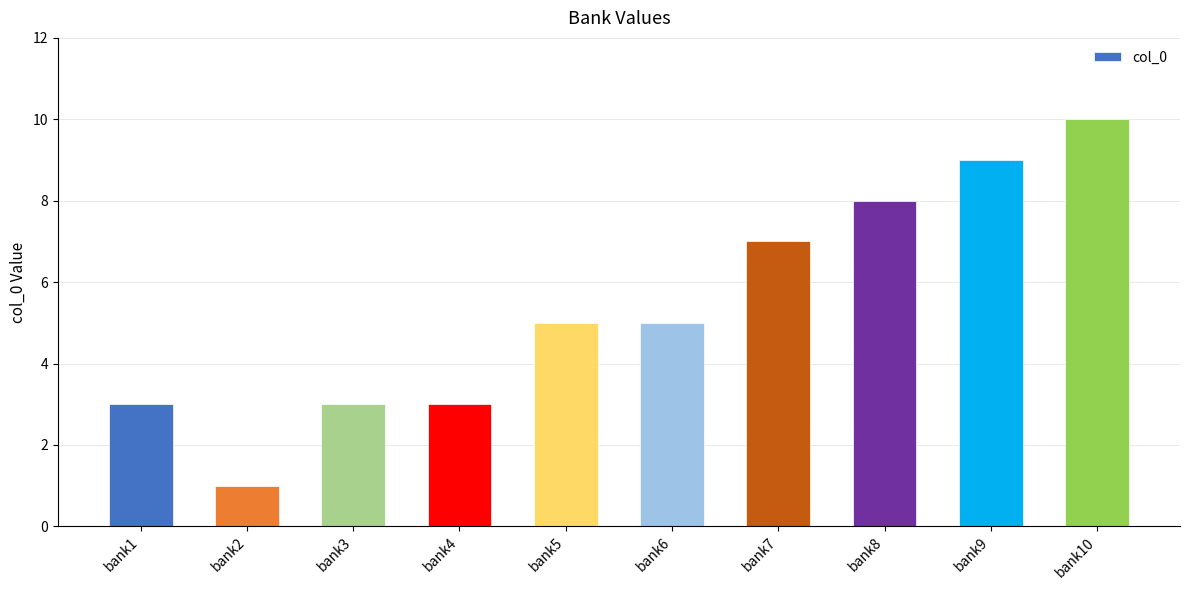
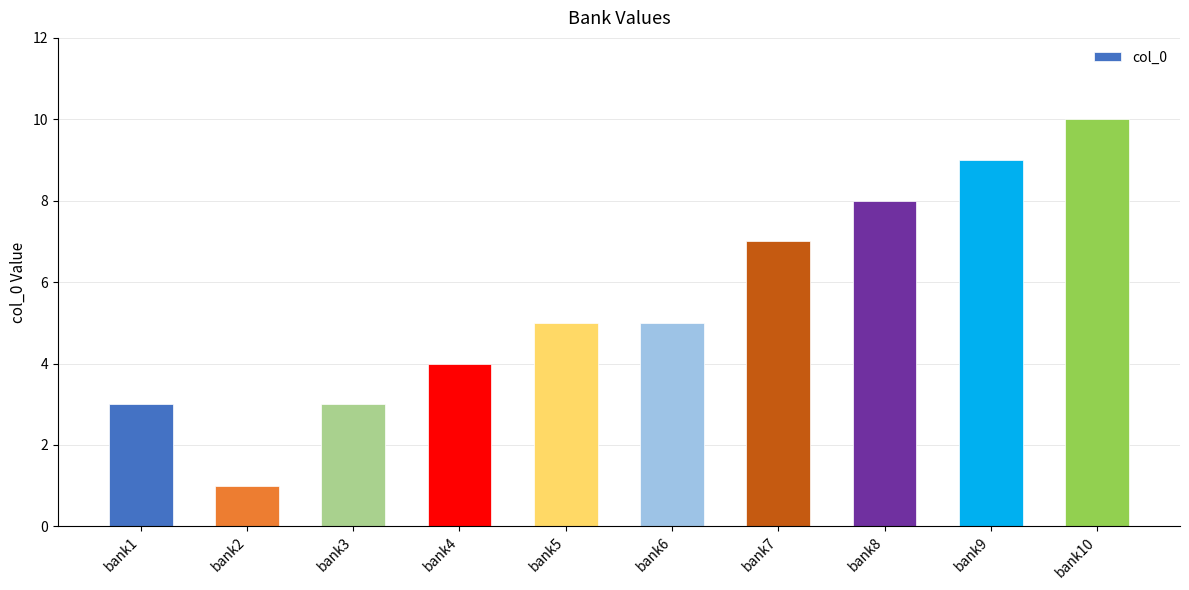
  {
    "bank1": 3,
    "bank2": 1,
    "bank3": 3,
-   "bank4": 3,
+   "bank4": 4,
    "bank5": 5,
    "bank6": 5,
    "bank7": 7,
    "bank8": 8,
    "bank9": 9,
    "bank10": 10
  }
